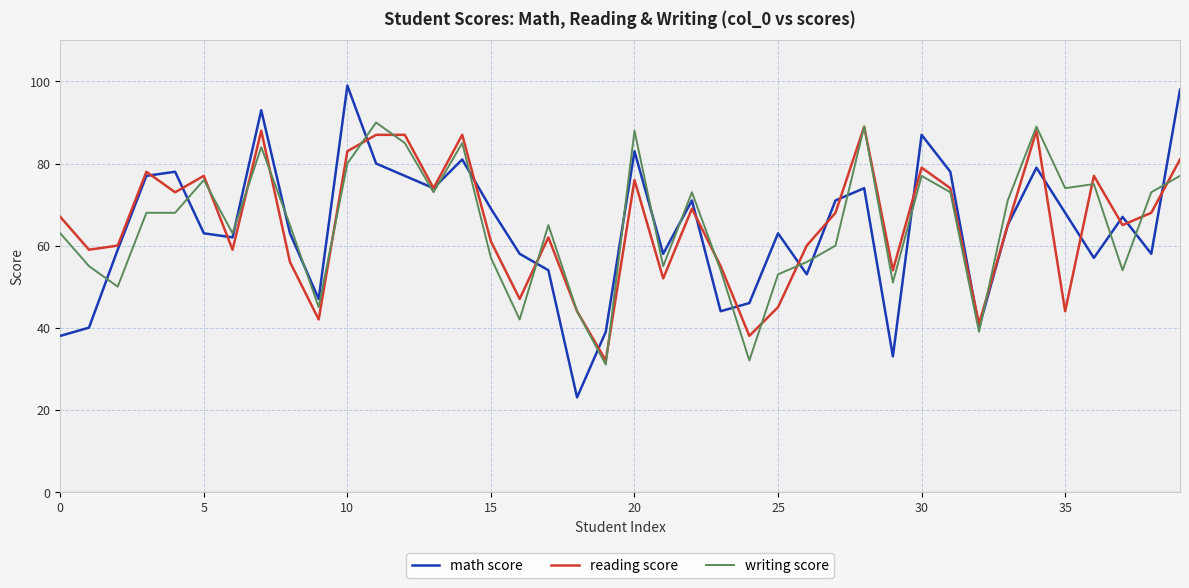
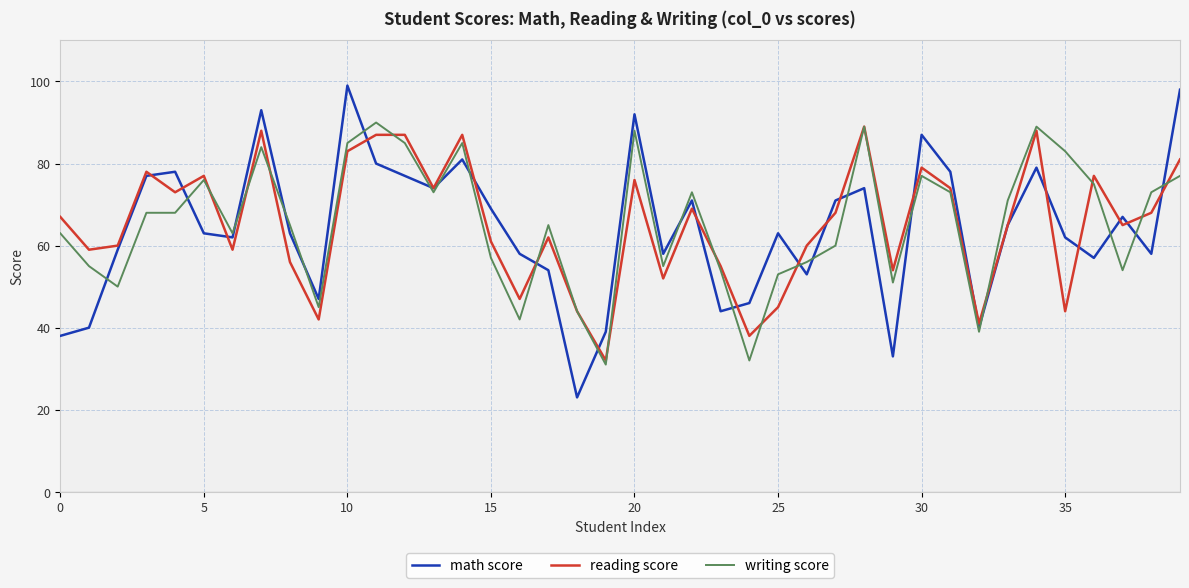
  {
    "math score": {
      "0": 38,
      "5": 63,
      "10": 99,
      "15": 69,
-     "20": 83,
+     "20": 92,
      "25": 63,
      "30": 87,
-     "35": 68
+     "35": 62
    },
    "reading score": {
      "0": 67,
      "5": 77,
      "10": 83,
      "15": 61,
      "20": 76,
      "25": 45,
      "30": 79,
      "35": 44
    },
    "writing score": {
      "0": 63,
      "5": 76,
-     "10": 80,
+     "10": 85,
      "15": 57,
      "20": 88,
      "25": 53,
      "30": 77,
-     "35": 74
+     "35": 83
    }
  }
